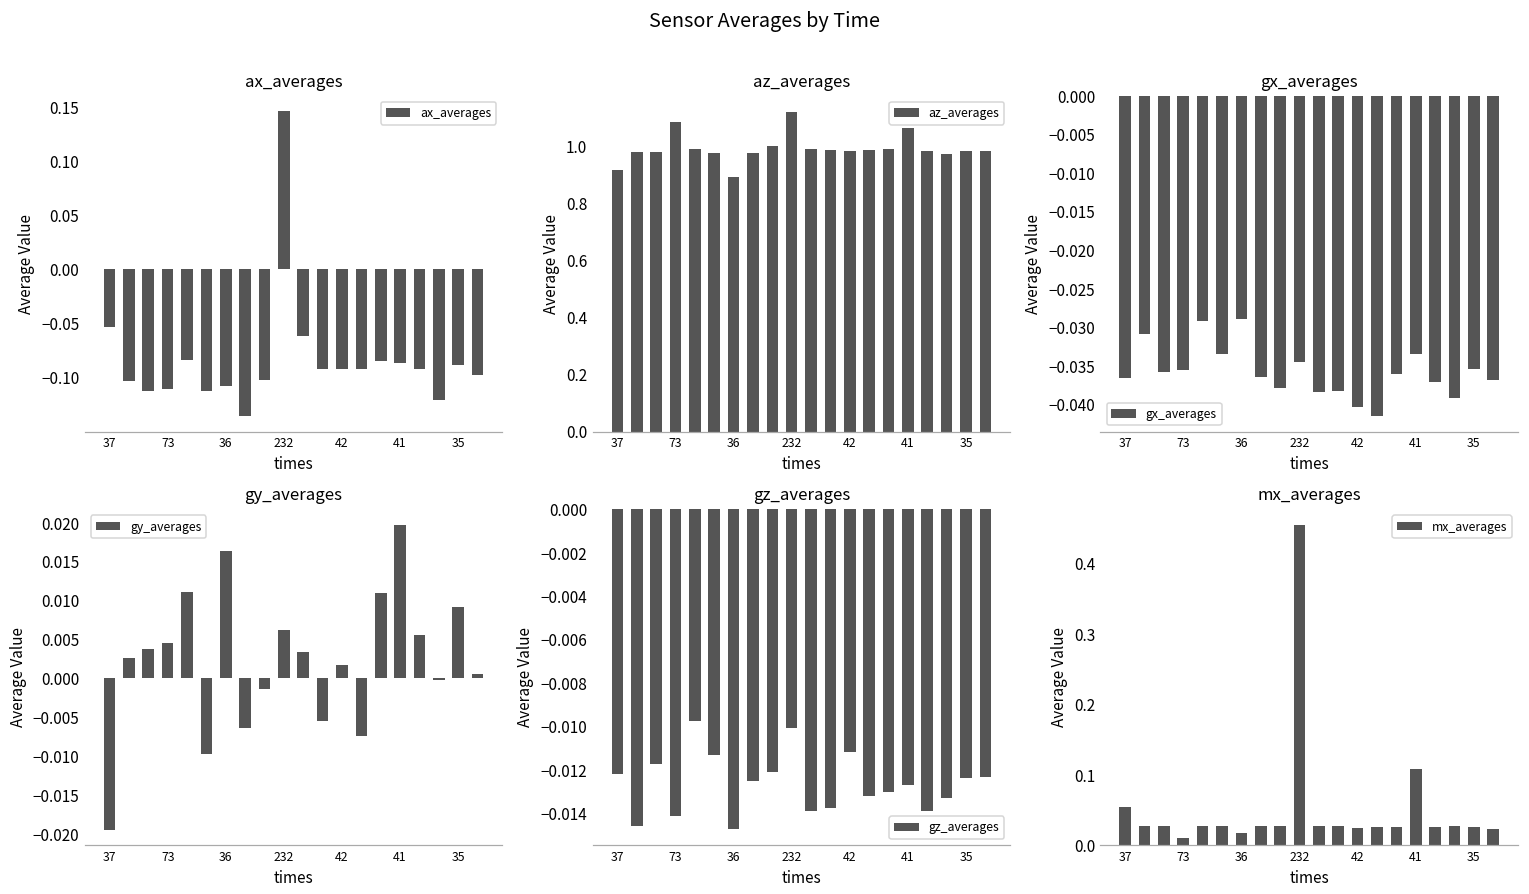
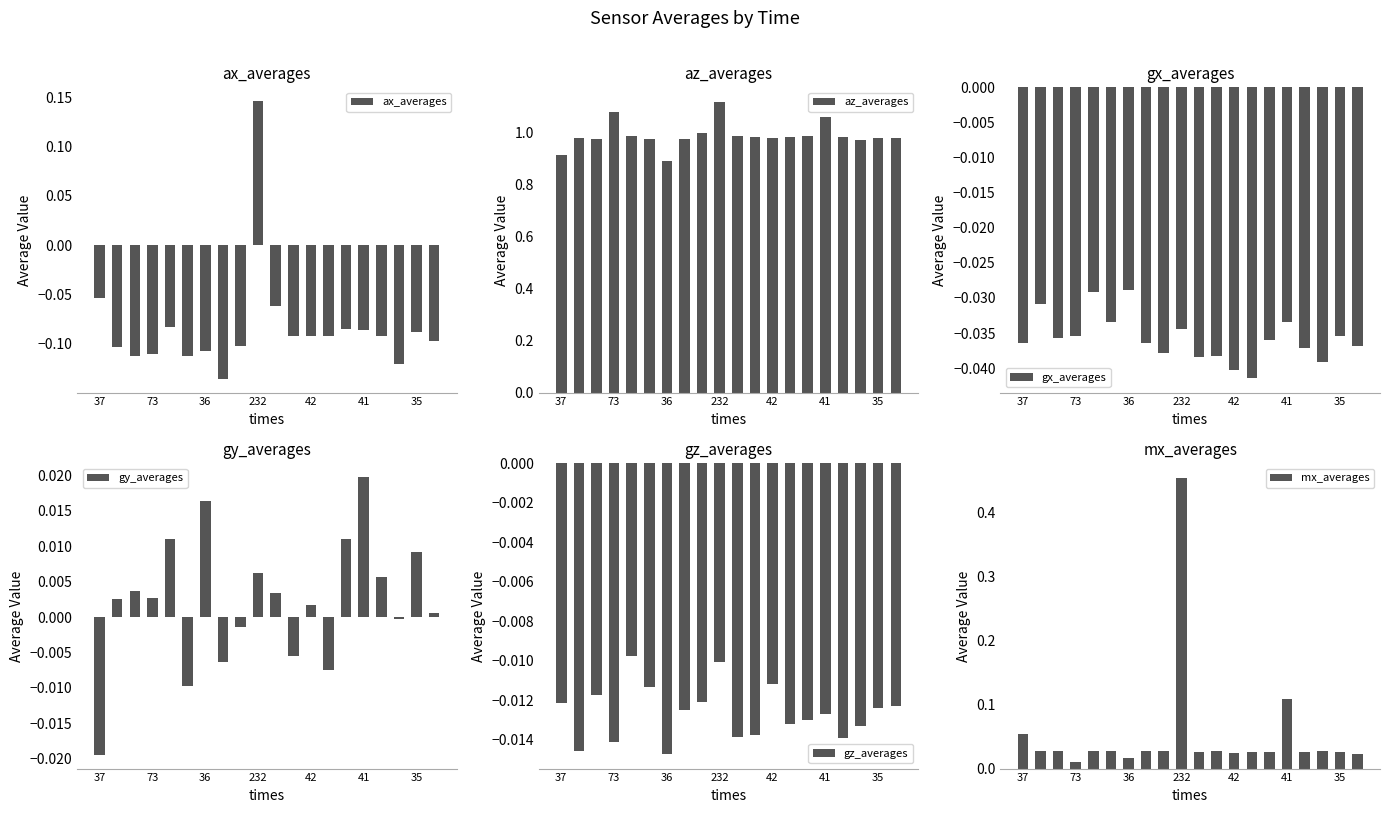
  {
    "ax_averages": {
      "37": -0.05,
      "73": -0.11,
      "36": -0.11,
      "232": 0.15,
      "42": -0.09,
      "41": -0.09,
      "35": -0.09
    },
    "az_averages": {
      "37": 0.91,
      "73": 1.08,
      "36": 0.89,
      "232": 1.12,
      "42": 0.98,
      "41": 1.06,
      "35": 0.98
    },
    "gx_averages": {
      "37": -0.036,
      "73": -0.035,
      "36": -0.029,
      "232": -0.034,
      "42": -0.040,
      "41": -0.033,
      "35": -0.035
    },
    "gy_averages": {
      "37": -0.019,
-     "73": 0.005,
+     "73": 0.003,
      "36": 0.016,
      "232": 0.006,
      "42": 0.002,
      "41": 0.020,
      "35": 0.009
    },
    "gz_averages": {
      "37": -0.0122,
      "73": -0.0141,
      "36": -0.0147,
      "232": -0.0101,
      "42": -0.0112,
      "41": -0.0127,
      "35": -0.0124
    },
    "mx_averages": {
      "37": 0.05,
      "73": 0.01,
      "36": 0.02,
      "232": 0.45,
      "42": 0.03,
      "41": 0.11,
      "35": 0.03
    }
  }
